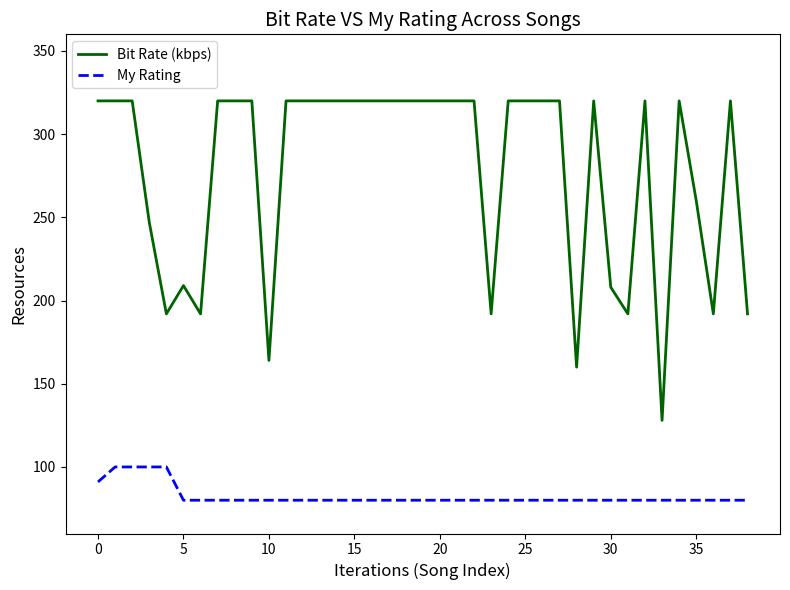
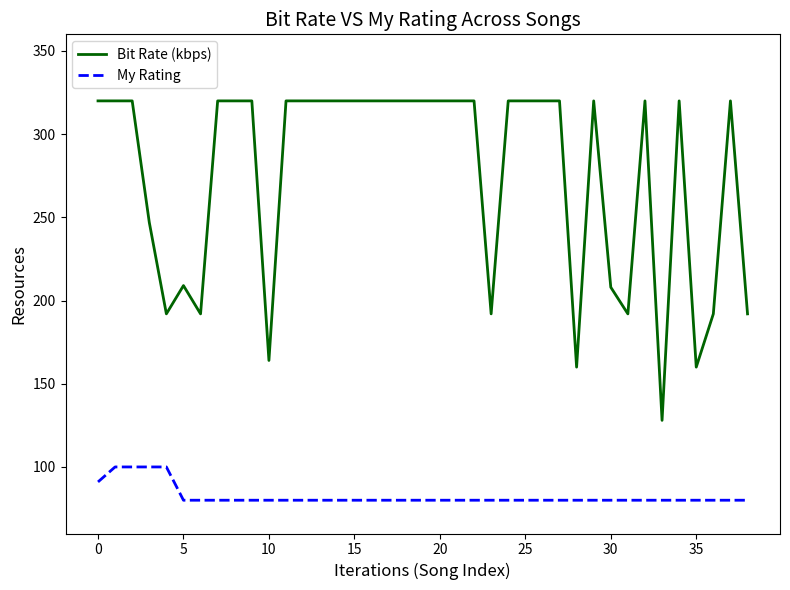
  {
    "Bit Rate (kbps)": {
      "0": 320,
      "5": 209,
      "10": 164,
      "15": 320,
      "20": 320,
      "25": 320,
      "30": 208,
-     "35": 260
+     "35": 160
    },
    "My Rating": {
      "0": 91,
      "5": 80,
      "10": 80,
      "15": 80,
      "20": 80,
      "25": 80,
      "30": 80,
      "35": 80
    }
  }
